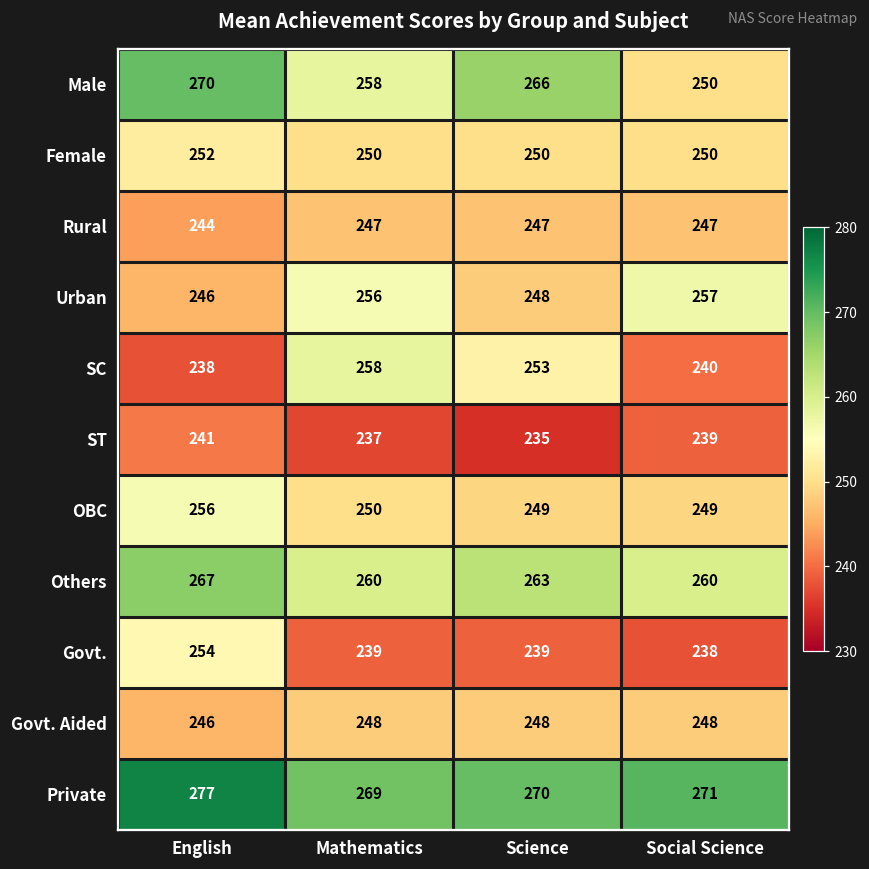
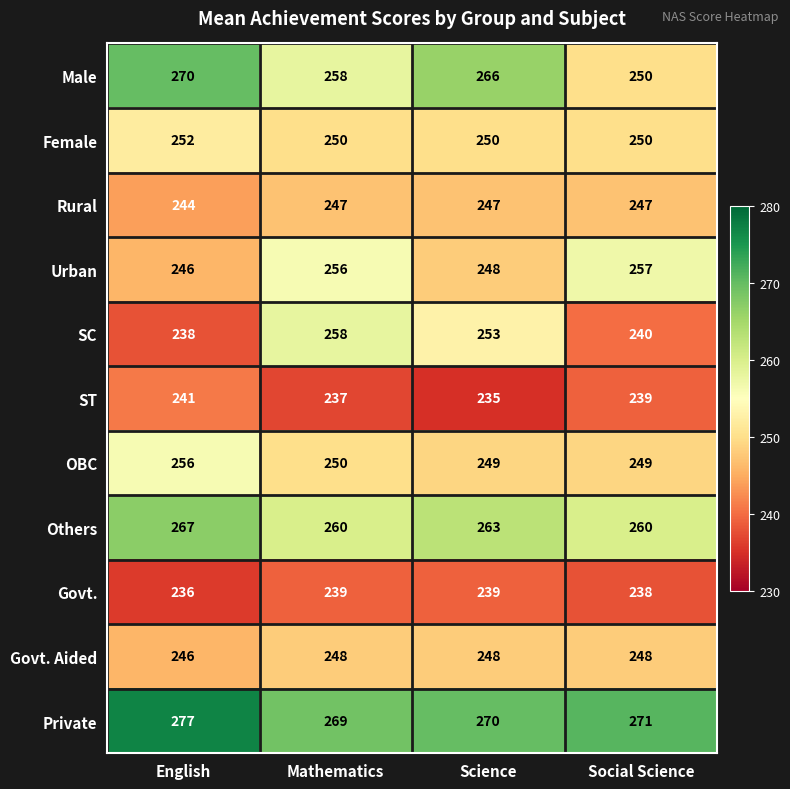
  {
    "Male": {
      "English": 270,
      "Mathematics": 258,
      "Science": 266,
      "Social Science": 250
    },
    "Female": {
      "English": 252,
      "Mathematics": 250,
      "Science": 250,
      "Social Science": 250
    },
    "Rural": {
      "English": 244,
      "Mathematics": 247,
      "Science": 247,
      "Social Science": 247
    },
    "Urban": {
      "English": 246,
      "Mathematics": 256,
      "Science": 248,
      "Social Science": 257
    },
    "SC": {
      "English": 238,
      "Mathematics": 258,
      "Science": 253,
      "Social Science": 240
    },
    "ST": {
      "English": 241,
      "Mathematics": 237,
      "Science": 235,
      "Social Science": 239
    },
    "OBC": {
      "English": 256,
      "Mathematics": 250,
      "Science": 249,
      "Social Science": 249
    },
    "Others": {
      "English": 267,
      "Mathematics": 260,
      "Science": 263,
      "Social Science": 260
    },
    "Govt.": {
-     "English": 254,
+     "English": 236,
      "Mathematics": 239,
      "Science": 239,
      "Social Science": 238
    },
    "Govt. Aided": {
      "English": 246,
      "Mathematics": 248,
      "Science": 248,
      "Social Science": 248
    },
    "Private": {
      "English": 277,
      "Mathematics": 269,
      "Science": 270,
      "Social Science": 271
    }
  }
